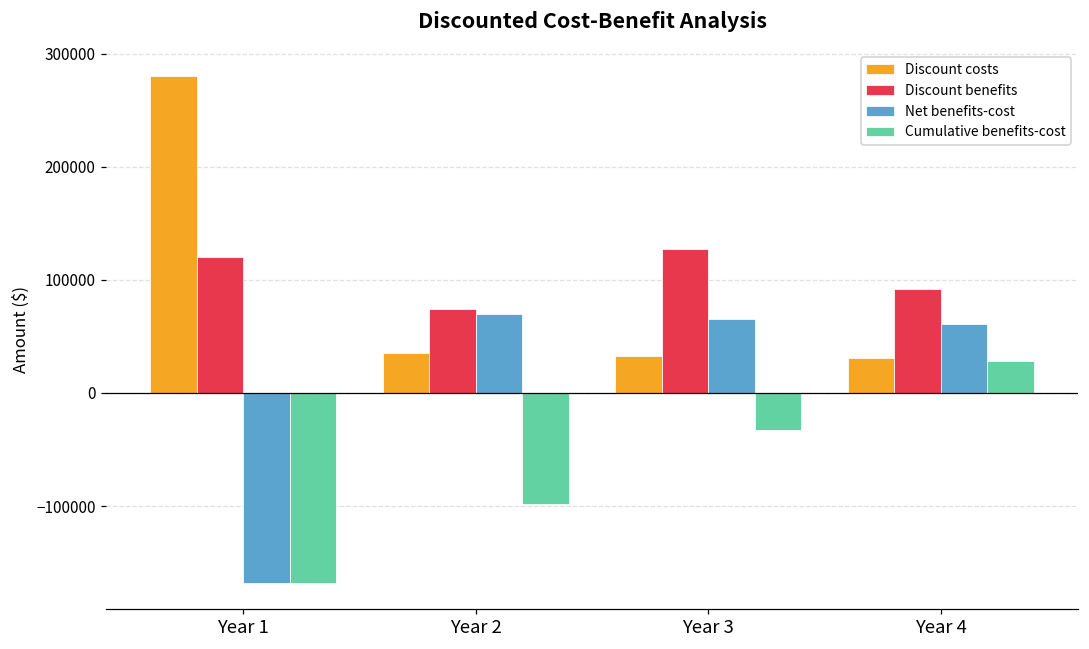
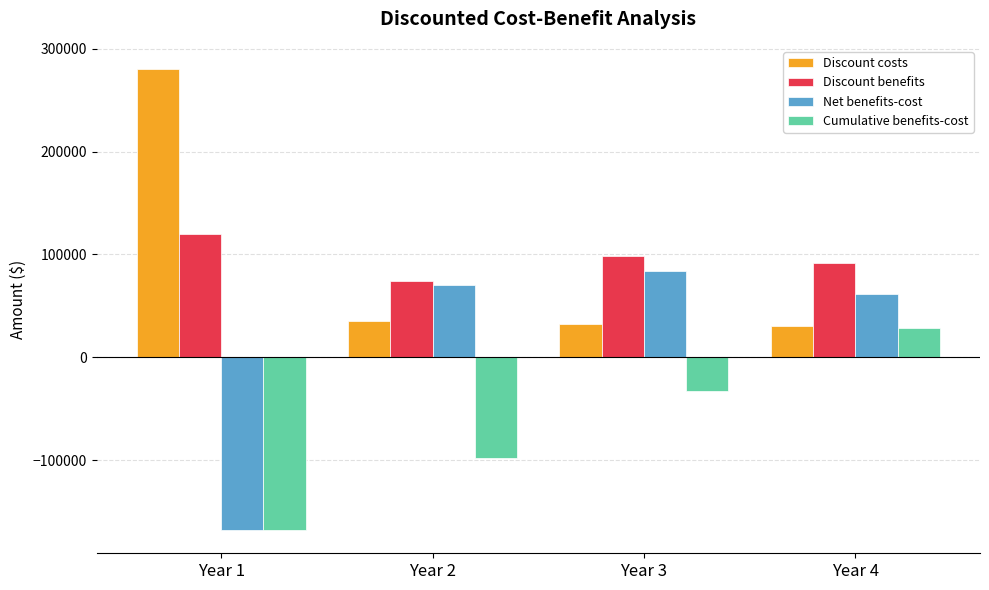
  {
    "Discount costs": {
      "Year 1": 280000,
      "Year 2": 35000,
      "Year 3": 33000,
      "Year 4": 31000
    },
    "Discount benefits": {
      "Year 1": 120000,
      "Year 2": 74000,
-     "Year 3": 127000,
+     "Year 3": 98000,
      "Year 4": 92000
    },
    "Net benefits-cost": {
      "Year 1": -168000,
      "Year 2": 70000,
-     "Year 3": 65000,
+     "Year 3": 84000,
      "Year 4": 61000
    },
    "Cumulative benefits-cost": {
      "Year 1": -168000,
      "Year 2": -98000,
      "Year 3": -33000,
      "Year 4": 28000
    }
  }
